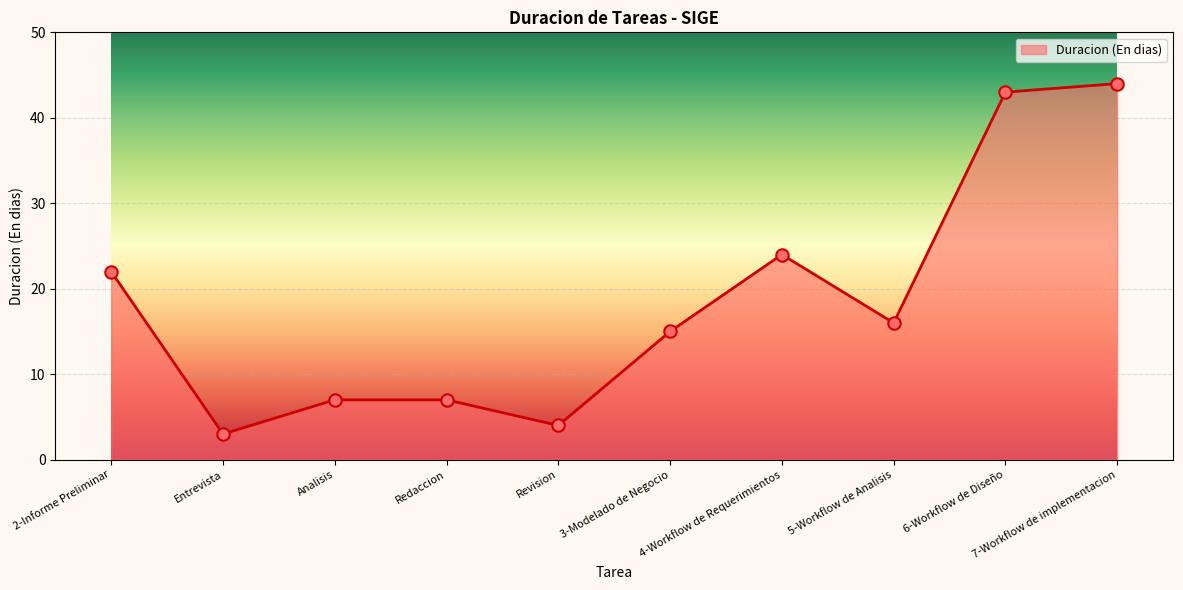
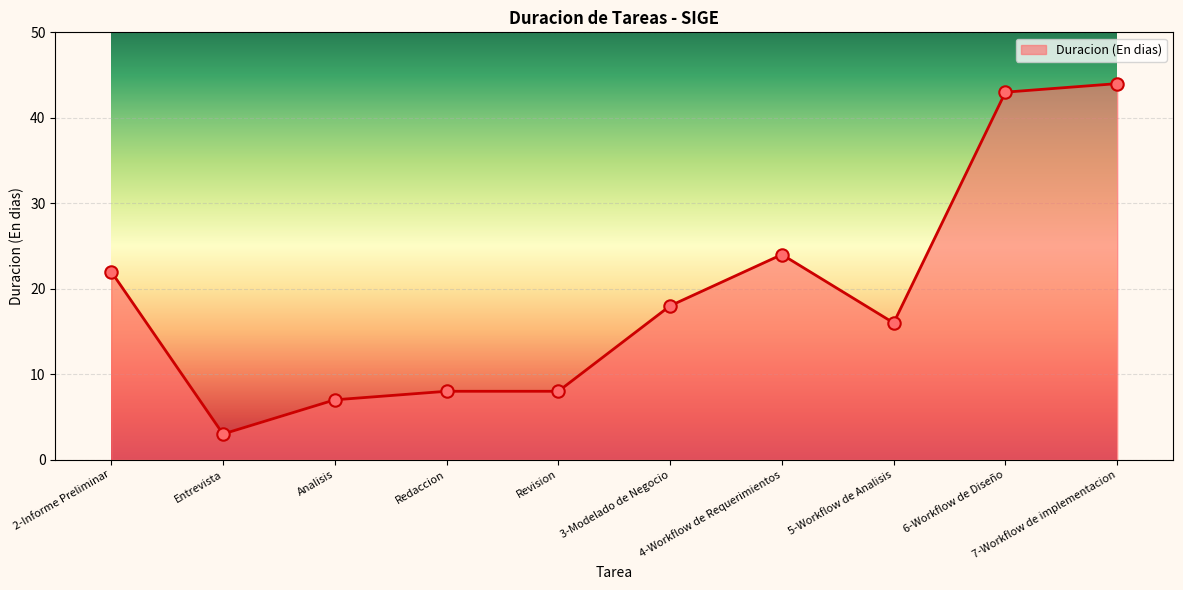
  {
    "2-Informe Preliminar": 22,
    "Entrevista": 3,
    "Analisis": 7,
-   "Redaccion": 7,
-   "Revision": 4,
-   "3-Modelado de Negocio": 15,
+   "Redaccion": 8,
+   "Revision": 8,
+   "3-Modelado de Negocio": 18,
    "4-Workflow de Requerimientos": 24,
    "5-Workflow de Analisis": 16,
    "6-Workflow de Diseño": 43,
    "7-Workflow de implementacion": 44
  }
